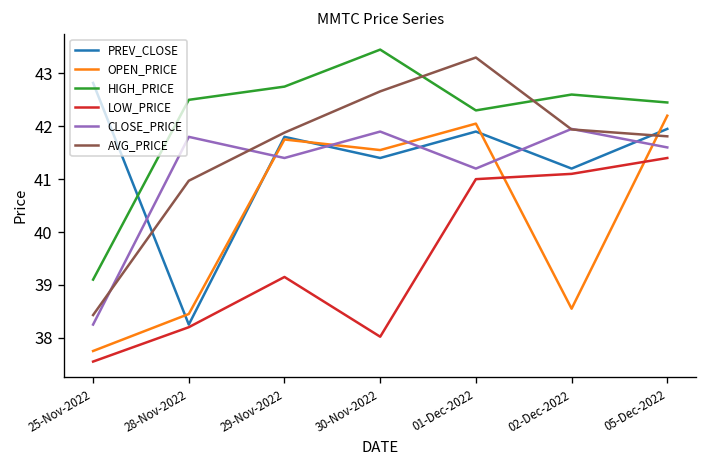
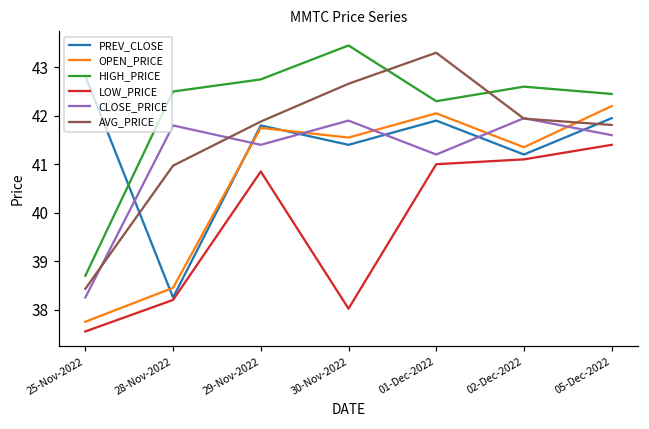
  {
    "PREV_CLOSE": {
      "30-Nov-2022": 41.4,
      "01-Dec-2022": 41.9,
      "02-Dec-2022": 41.2,
      "05-Dec-2022": 42.0
    },
    "OPEN_PRICE": {
      "25-Nov-2022": 37.8,
      "28-Nov-2022": 38.5,
      "30-Nov-2022": 41.6,
      "01-Dec-2022": 42.1,
-     "02-Dec-2022": 38.6,
+     "02-Dec-2022": 41.4,
      "05-Dec-2022": 42.2
    },
    "HIGH_PRICE": {
-     "25-Nov-2022": 39.1,
+     "25-Nov-2022": 38.7,
      "28-Nov-2022": 42.5,
      "29-Nov-2022": 42.8,
      "30-Nov-2022": 43.5,
      "01-Dec-2022": 42.3,
      "02-Dec-2022": 42.6,
      "05-Dec-2022": 42.5
    },
    "LOW_PRICE": {
      "25-Nov-2022": 37.6,
-     "29-Nov-2022": 39.2,
+     "29-Nov-2022": 40.9,
      "30-Nov-2022": 38.0,
      "01-Dec-2022": 41.0,
      "02-Dec-2022": 41.1,
      "05-Dec-2022": 41.4
    },
    "CLOSE_PRICE": {
      "25-Nov-2022": 38.3,
      "28-Nov-2022": 41.8,
      "29-Nov-2022": 41.4,
      "30-Nov-2022": 41.9,
      "01-Dec-2022": 41.2,
      "05-Dec-2022": 41.6
    },
    "AVG_PRICE": {
      "25-Nov-2022": 38.4,
      "28-Nov-2022": 41.0,
      "29-Nov-2022": 41.9,
      "30-Nov-2022": 42.7,
      "01-Dec-2022": 43.3,
      "05-Dec-2022": 41.8
    }
  }
